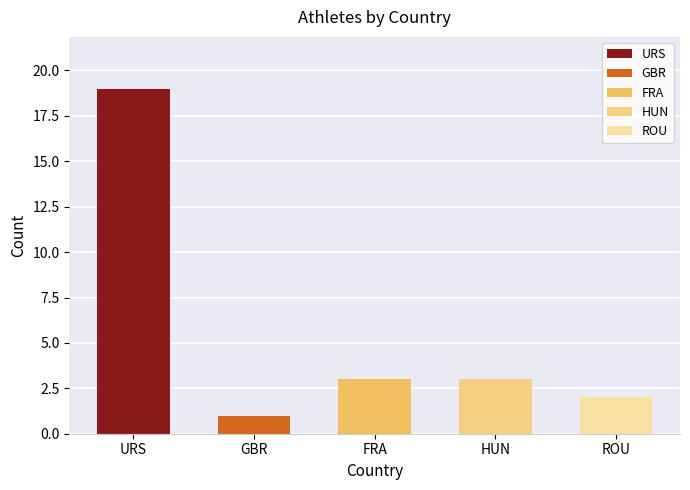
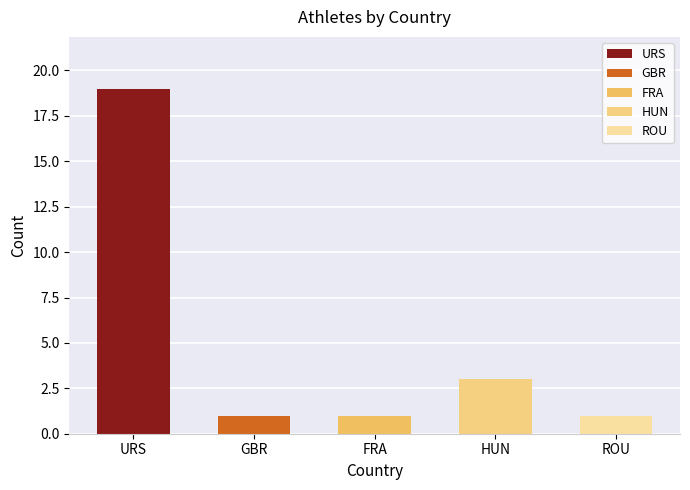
  {
    "URS": 19,
    "GBR": 1,
-   "FRA": 3,
+   "FRA": 1,
    "HUN": 3,
-   "ROU": 2
+   "ROU": 1
  }
